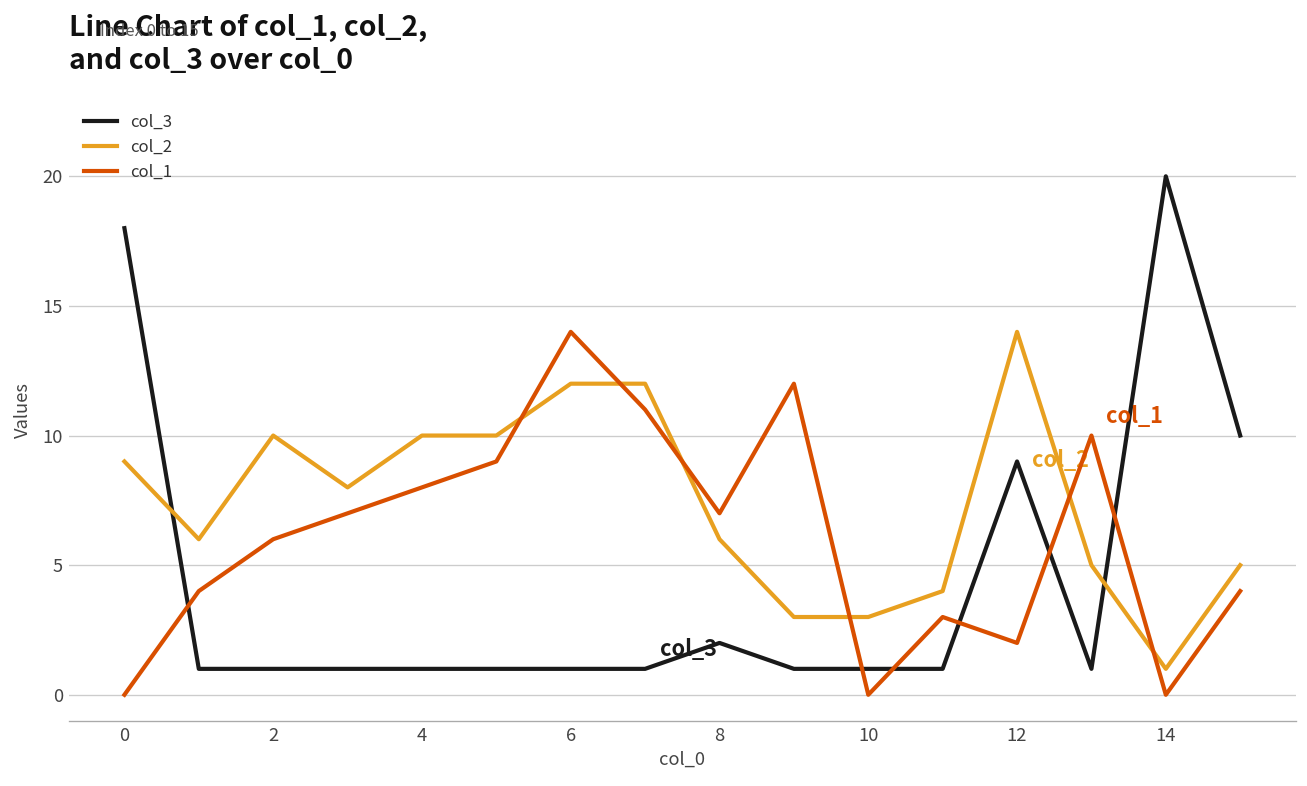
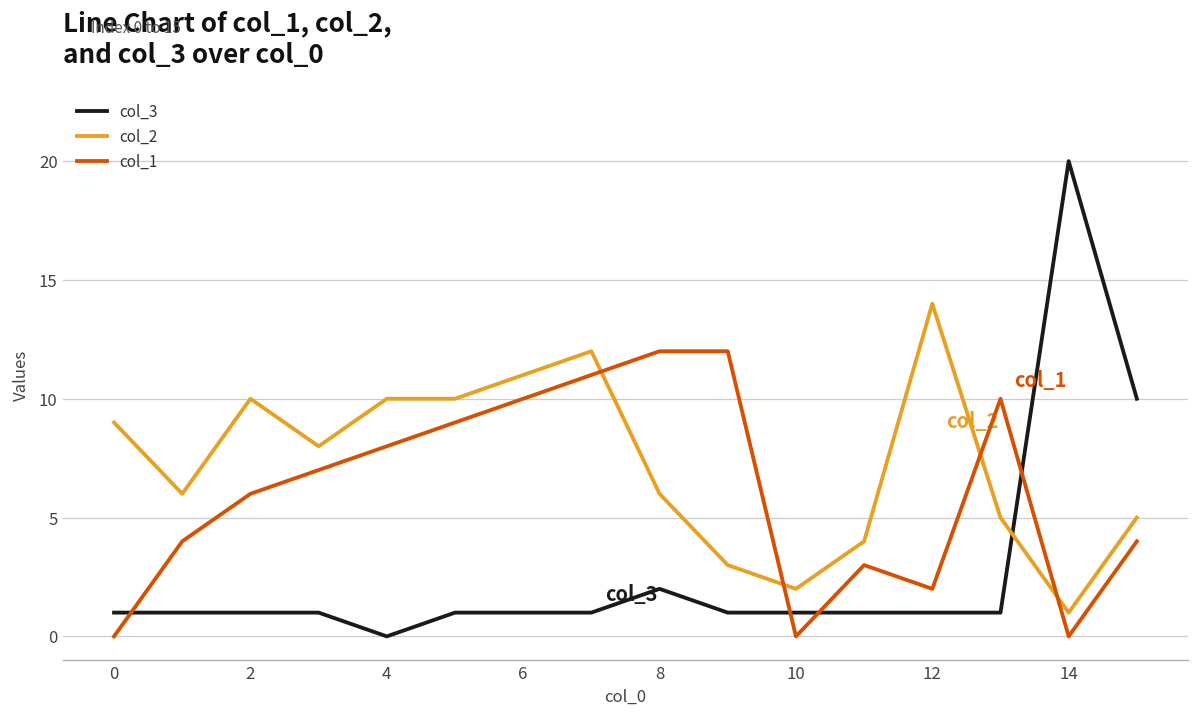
  {
    "col_3": {
-     "0": 18,
+     "0": 1,
      "2": 1,
-     "4": 1,
+     "4": 0,
      "6": 1,
      "10": 1,
-     "12": 9,
+     "12": 1,
      "14": 20
    },
    "col_2": {
      "0": 9,
      "2": 10,
      "4": 10,
-     "6": 12,
+     "6": 11,
      "8": 6,
-     "10": 3,
+     "10": 2,
      "12": 14,
      "14": 1
    },
    "col_1": {
      "0": 0,
      "2": 6,
      "4": 8,
-     "6": 14,
-     "8": 7,
+     "6": 10,
+     "8": 12,
      "10": 0,
      "12": 2,
      "14": 0
    }
  }
